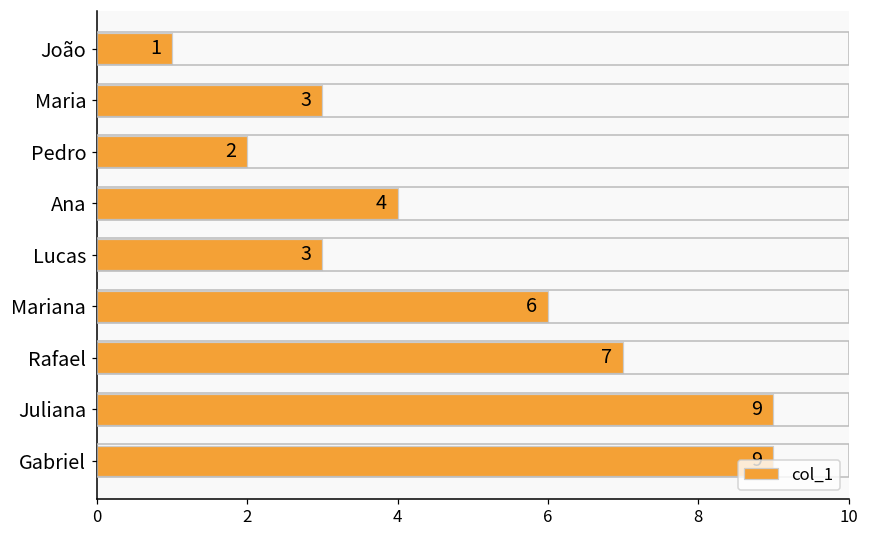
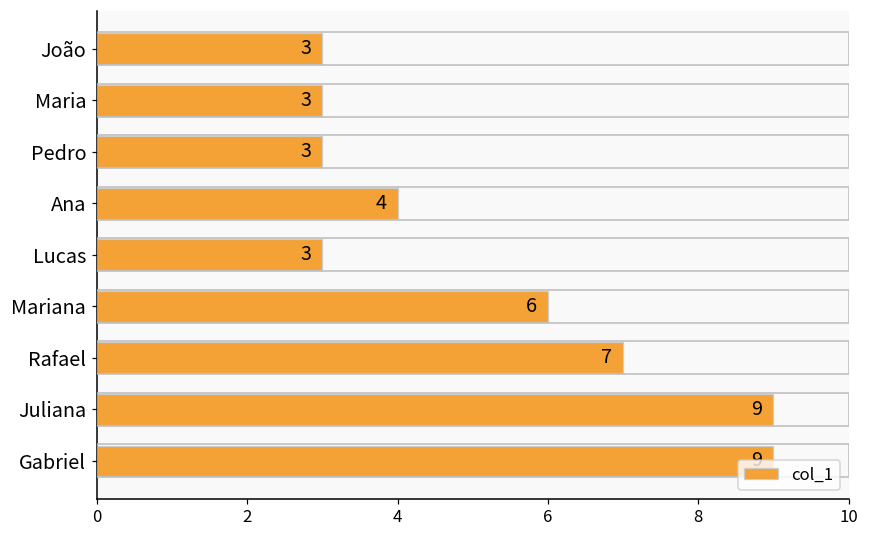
  {
-   "João": 1,
+   "João": 3,
    "Maria": 3,
-   "Pedro": 2,
+   "Pedro": 3,
    "Ana": 4,
    "Lucas": 3,
    "Mariana": 6,
    "Rafael": 7,
    "Juliana": 9
  }
